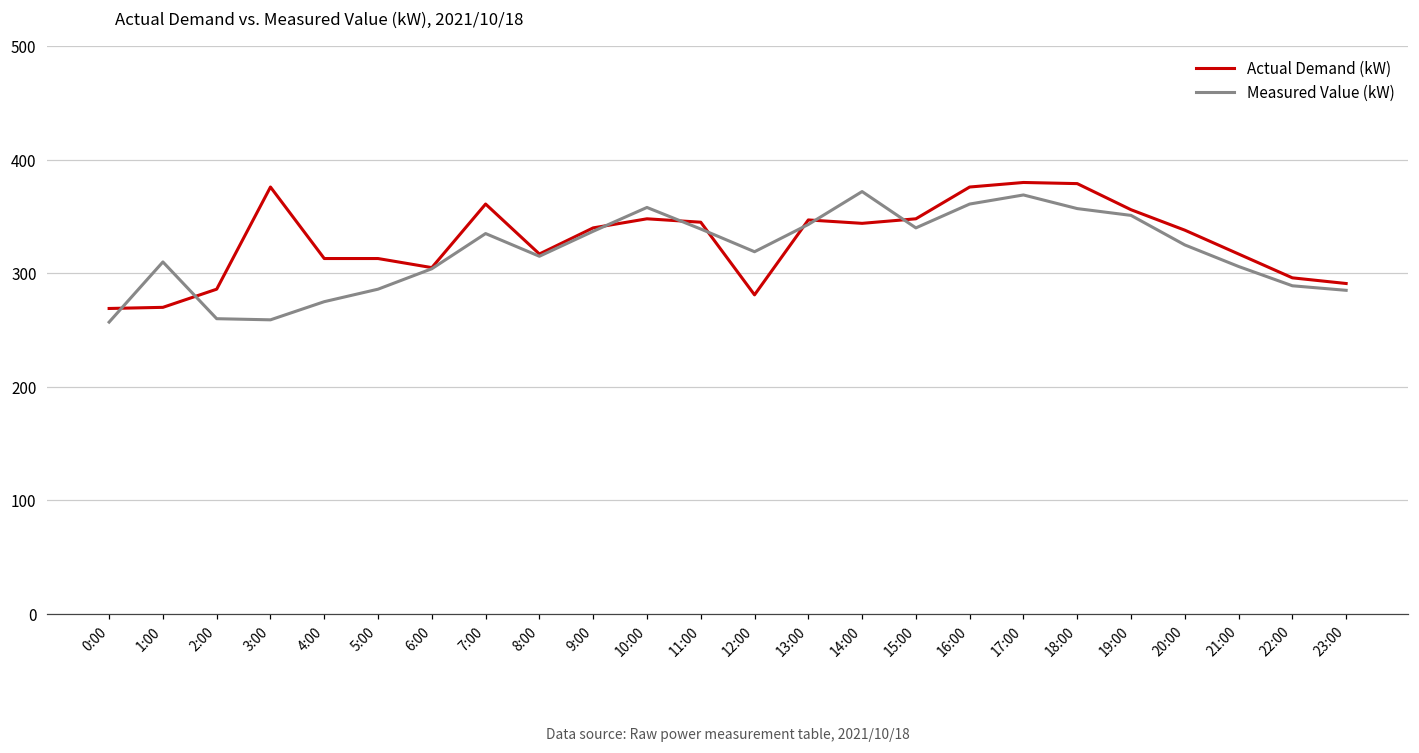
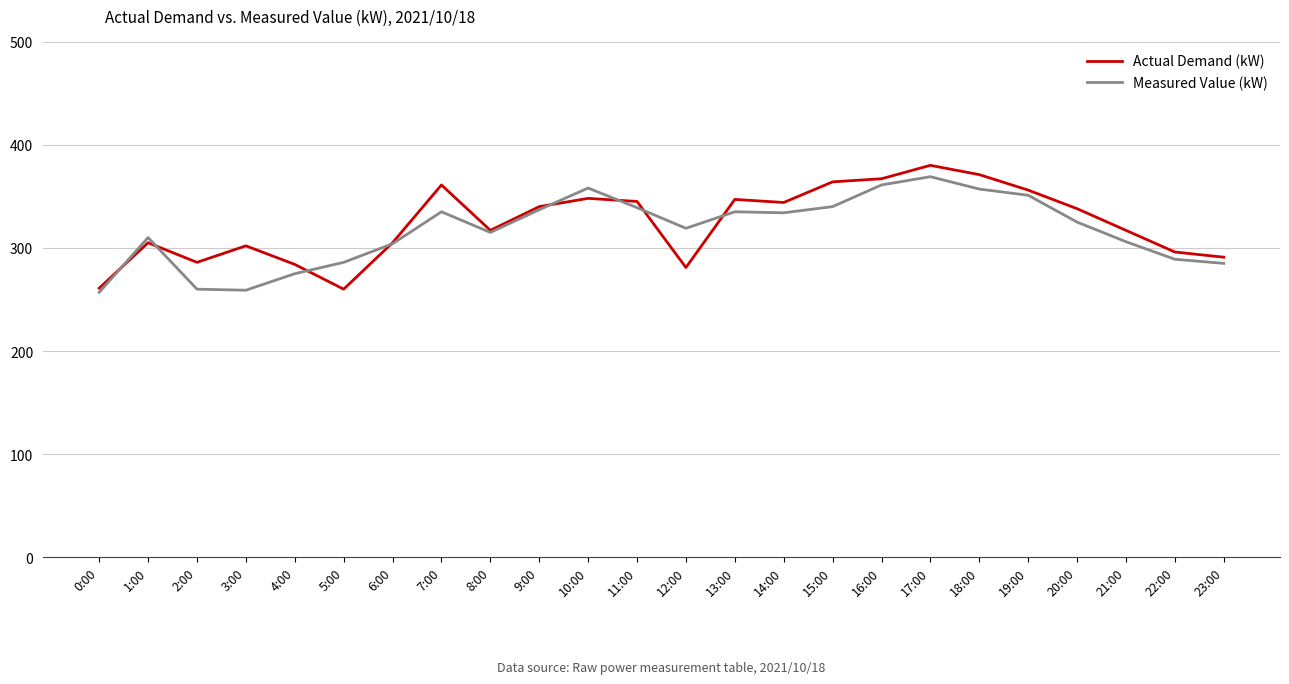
  {
    "Actual Demand (kW)": {
-     "0:00": 269,
-     "1:00": 270,
+     "0:00": 261,
+     "1:00": 305,
      "2:00": 286,
-     "3:00": 376,
-     "4:00": 313,
-     "5:00": 313,
+     "3:00": 302,
+     "4:00": 284,
+     "5:00": 260,
      "7:00": 361,
      "9:00": 340,
      "10:00": 348,
      "11:00": 345,
      "12:00": 281,
      "13:00": 347,
      "14:00": 344,
-     "15:00": 348,
-     "16:00": 376,
+     "15:00": 364,
+     "16:00": 367,
      "17:00": 380,
-     "18:00": 379,
+     "18:00": 371,
      "19:00": 356,
      "20:00": 338,
      "21:00": 317,
      "22:00": 296,
      "23:00": 291
    },
    "Measured Value (kW)": {
      "0:00": 257,
      "1:00": 310,
      "2:00": 260,
      "3:00": 259,
      "4:00": 275,
      "5:00": 286,
      "7:00": 335,
      "9:00": 337,
      "10:00": 358,
      "11:00": 339,
      "12:00": 319,
-     "13:00": 343,
-     "14:00": 372,
+     "13:00": 335,
+     "14:00": 334,
      "15:00": 340,
      "16:00": 361,
      "17:00": 369,
      "18:00": 357,
      "19:00": 351,
      "20:00": 325,
      "21:00": 306,
      "22:00": 289,
      "23:00": 285
    }
  }
